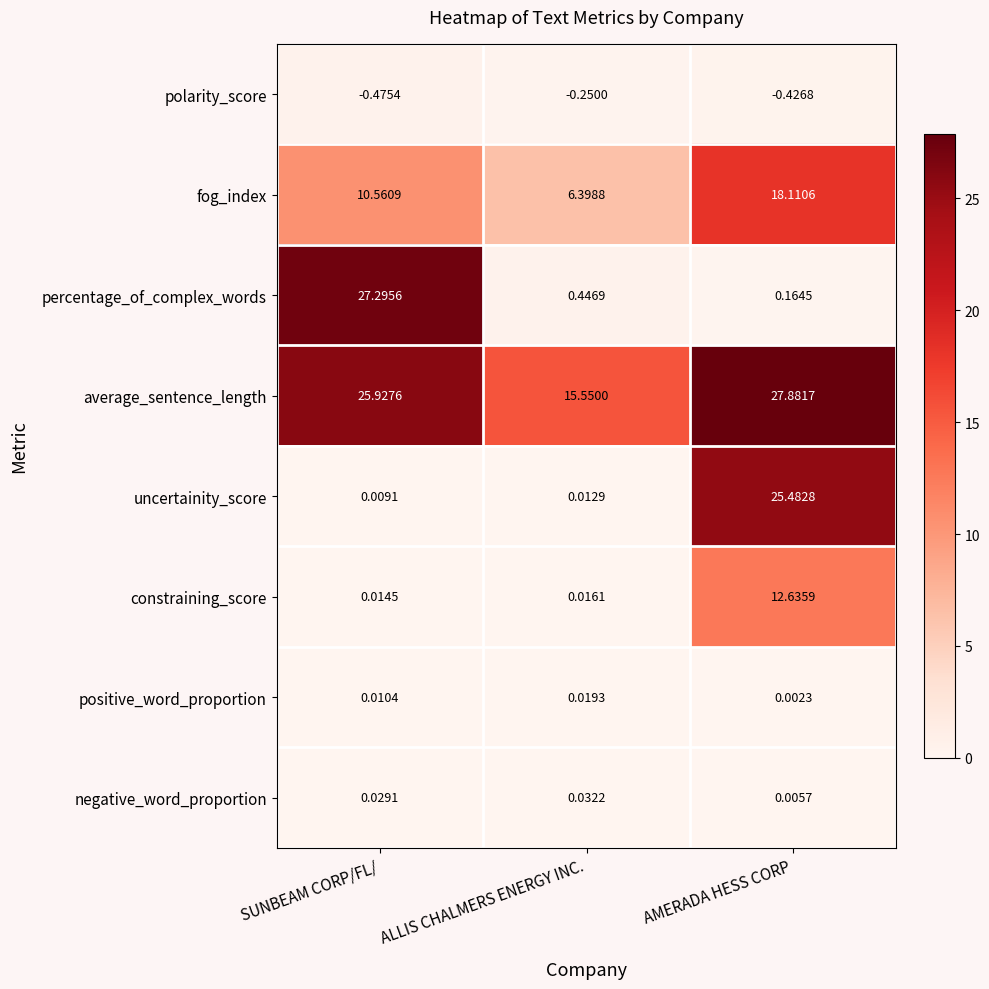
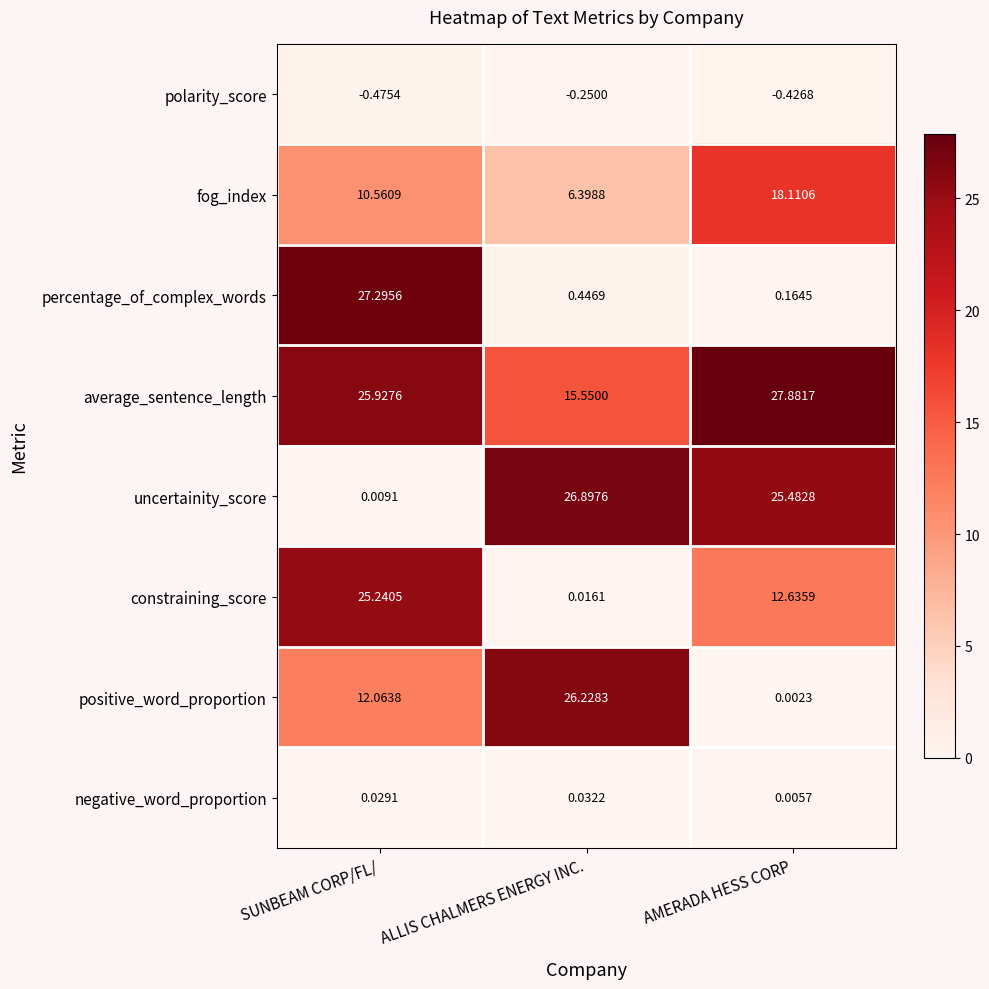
  {
    "polarity_score": {
      "SUNBEAM CORP/FL/": -0.4754,
      "ALLIS CHALMERS ENERGY INC.": -0.2500,
      "AMERADA HESS CORP": -0.4268
    },
    "fog_index": {
      "SUNBEAM CORP/FL/": 10.5609,
      "ALLIS CHALMERS ENERGY INC.": 6.3988,
      "AMERADA HESS CORP": 18.1106
    },
    "percentage_of_complex_words": {
      "SUNBEAM CORP/FL/": 27.2956,
      "ALLIS CHALMERS ENERGY INC.": 0.4469,
      "AMERADA HESS CORP": 0.1645
    },
    "average_sentence_length": {
      "SUNBEAM CORP/FL/": 25.9276,
      "ALLIS CHALMERS ENERGY INC.": 15.5500,
      "AMERADA HESS CORP": 27.8817
    },
    "uncertainity_score": {
      "SUNBEAM CORP/FL/": 0.0091,
-     "ALLIS CHALMERS ENERGY INC.": 0.0129,
+     "ALLIS CHALMERS ENERGY INC.": 26.8976,
      "AMERADA HESS CORP": 25.4828
    },
    "constraining_score": {
-     "SUNBEAM CORP/FL/": 0.0145,
+     "SUNBEAM CORP/FL/": 25.2405,
      "ALLIS CHALMERS ENERGY INC.": 0.0161,
      "AMERADA HESS CORP": 12.6359
    },
    "positive_word_proportion": {
-     "SUNBEAM CORP/FL/": 0.0104,
-     "ALLIS CHALMERS ENERGY INC.": 0.0193,
+     "SUNBEAM CORP/FL/": 12.0638,
+     "ALLIS CHALMERS ENERGY INC.": 26.2283,
      "AMERADA HESS CORP": 0.0023
    },
    "negative_word_proportion": {
      "SUNBEAM CORP/FL/": 0.0291,
      "ALLIS CHALMERS ENERGY INC.": 0.0322,
      "AMERADA HESS CORP": 0.0057
    }
  }
